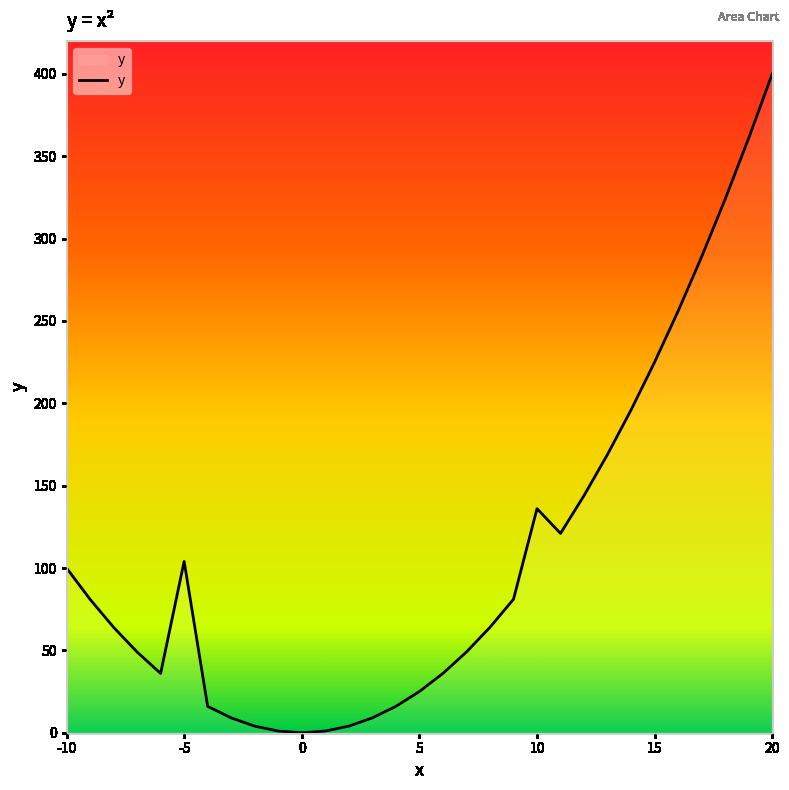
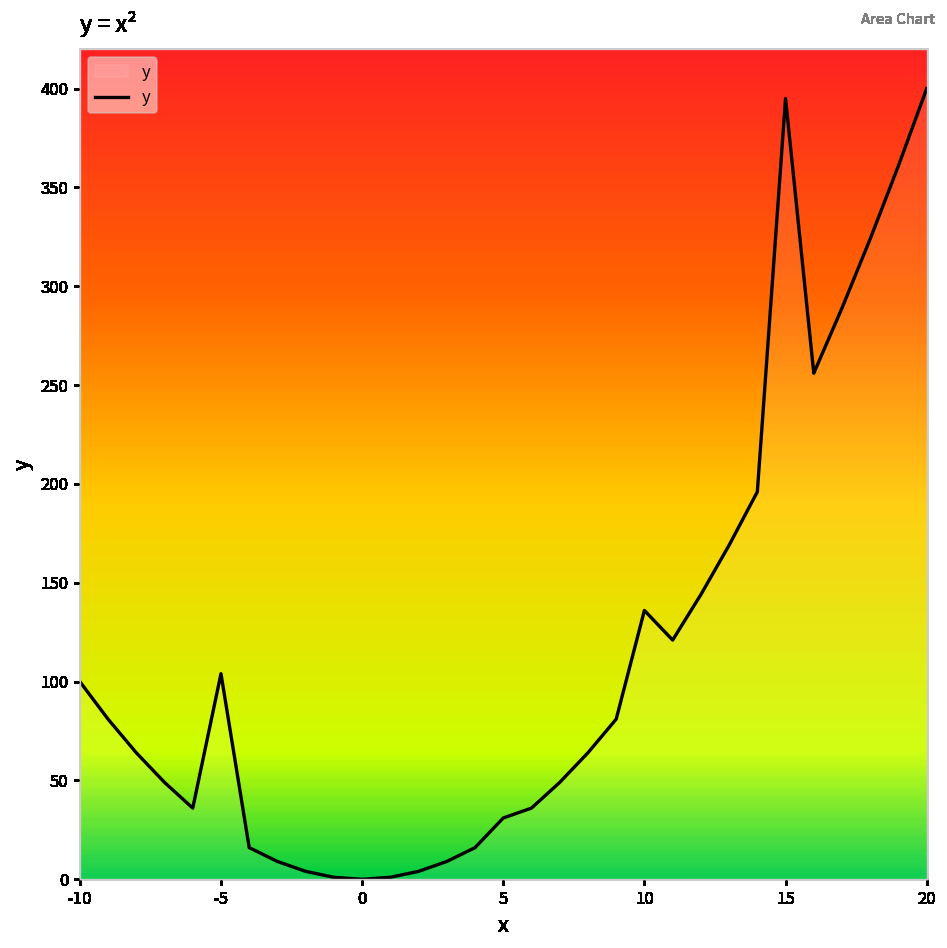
  {
    "-10": 100,
    "-5": 104,
    "0": 0,
-   "5": 25,
+   "5": 31,
    "10": 136,
-   "15": 225,
+   "15": 395,
    "20": 400
  }
